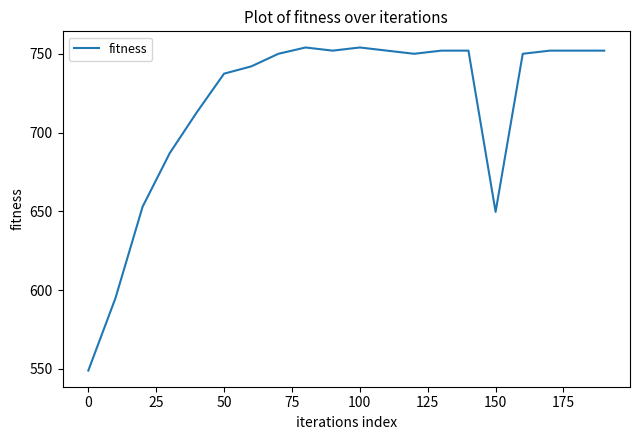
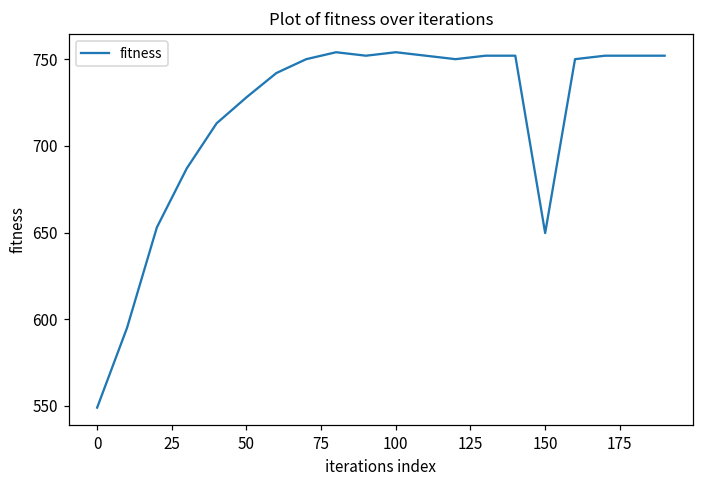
  {
    "0": 549,
-   "50": 737,
+   "50": 728,
    "100": 754,
    "150": 650
  }
